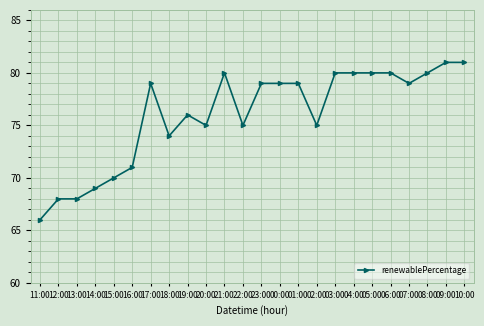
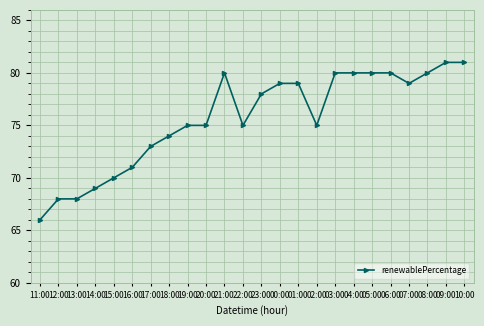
  {
    "11:00": 66,
    "12:00": 68,
    "13:00": 68,
    "14:00": 69,
    "15:00": 70,
    "16:00": 71,
-   "17:00": 79,
+   "17:00": 73,
    "18:00": 74,
-   "19:00": 76,
+   "19:00": 75,
    "20:00": 75,
    "21:00": 80,
    "22:00": 75,
-   "23:00": 79,
+   "23:00": 78,
    "00:00": 79,
    "01:00": 79,
    "02:00": 75,
    "03:00": 80,
    "04:00": 80,
    "05:00": 80,
    "06:00": 80,
    "07:00": 79,
    "08:00": 80,
    "09:00": 81,
    "10:00": 81
  }
